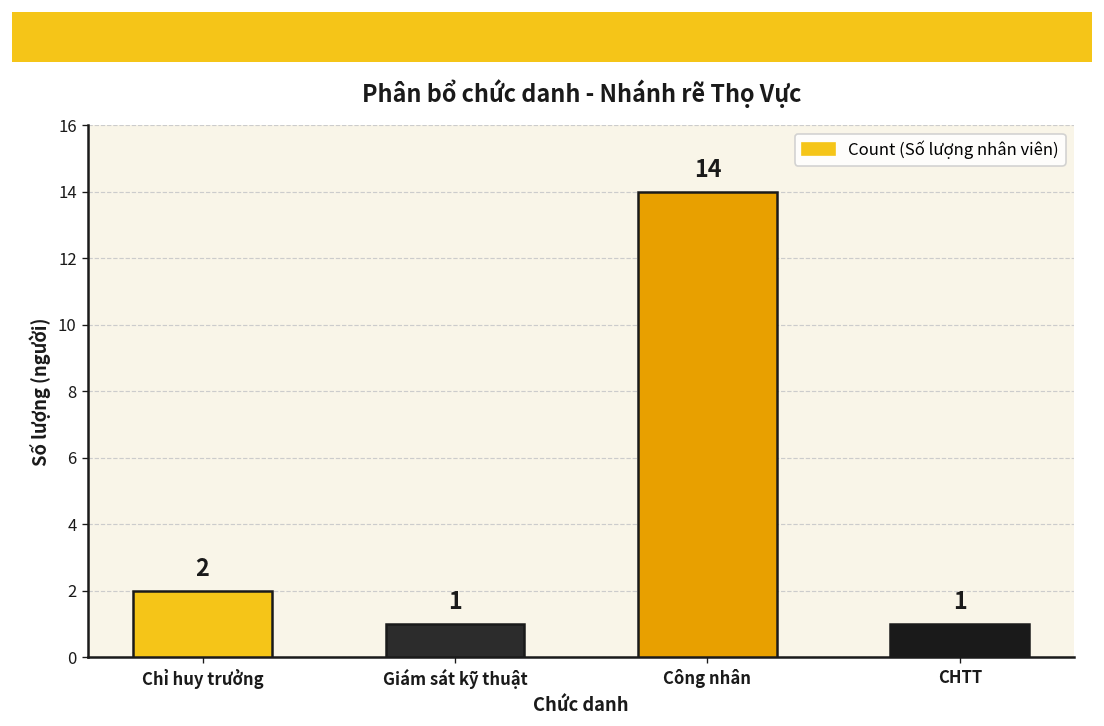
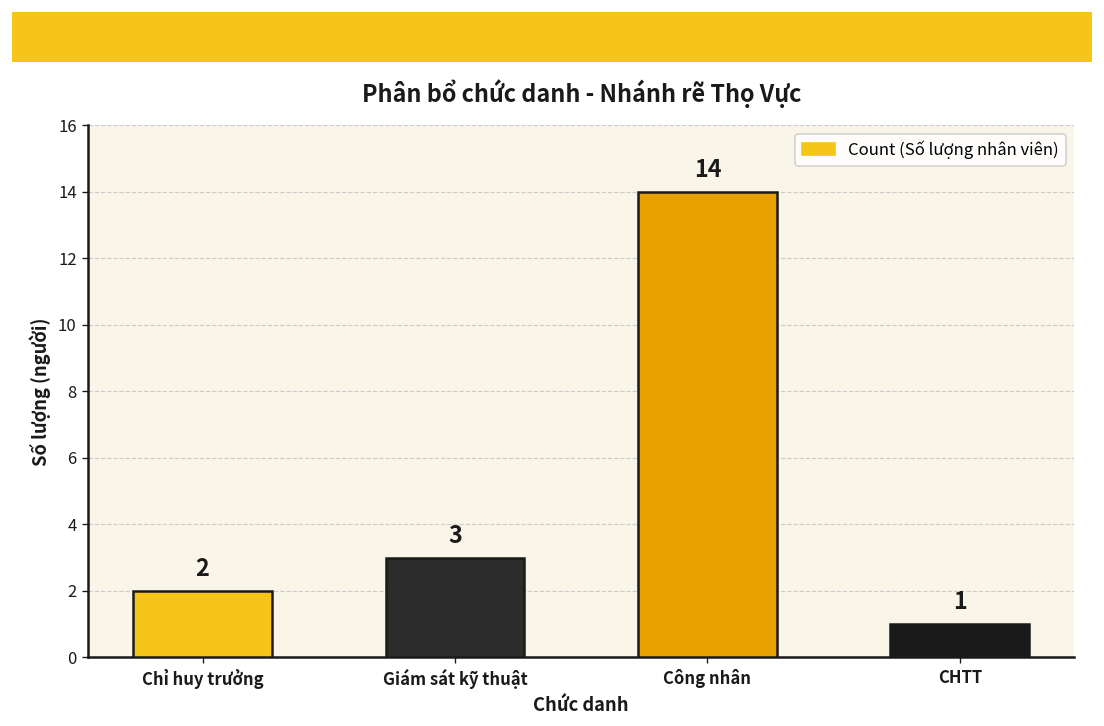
  {
    "Chỉ huy trưởng": 2,
-   "Giám sát kỹ thuật": 1,
+   "Giám sát kỹ thuật": 3,
    "Công nhân": 14,
    "CHTT": 1
  }
